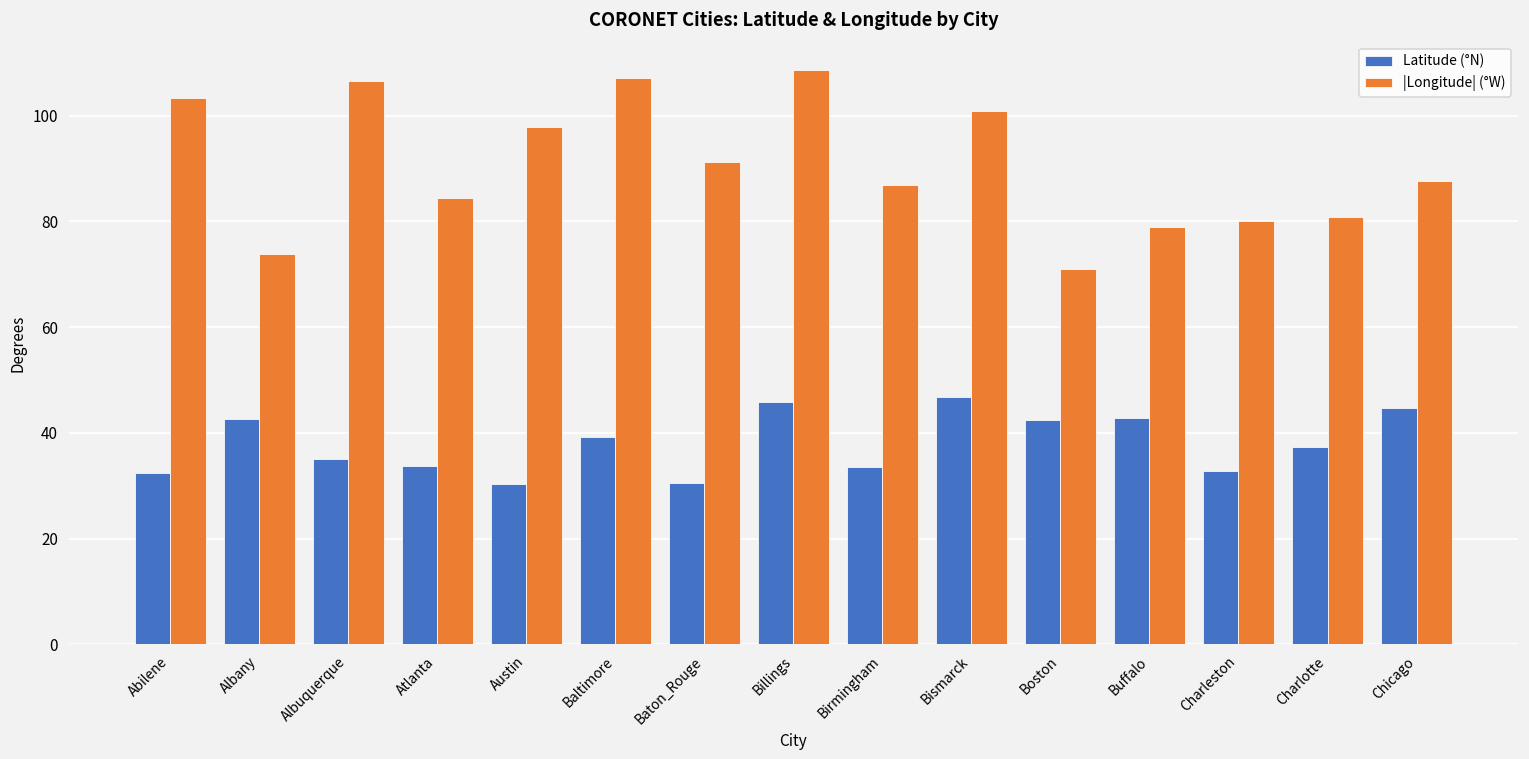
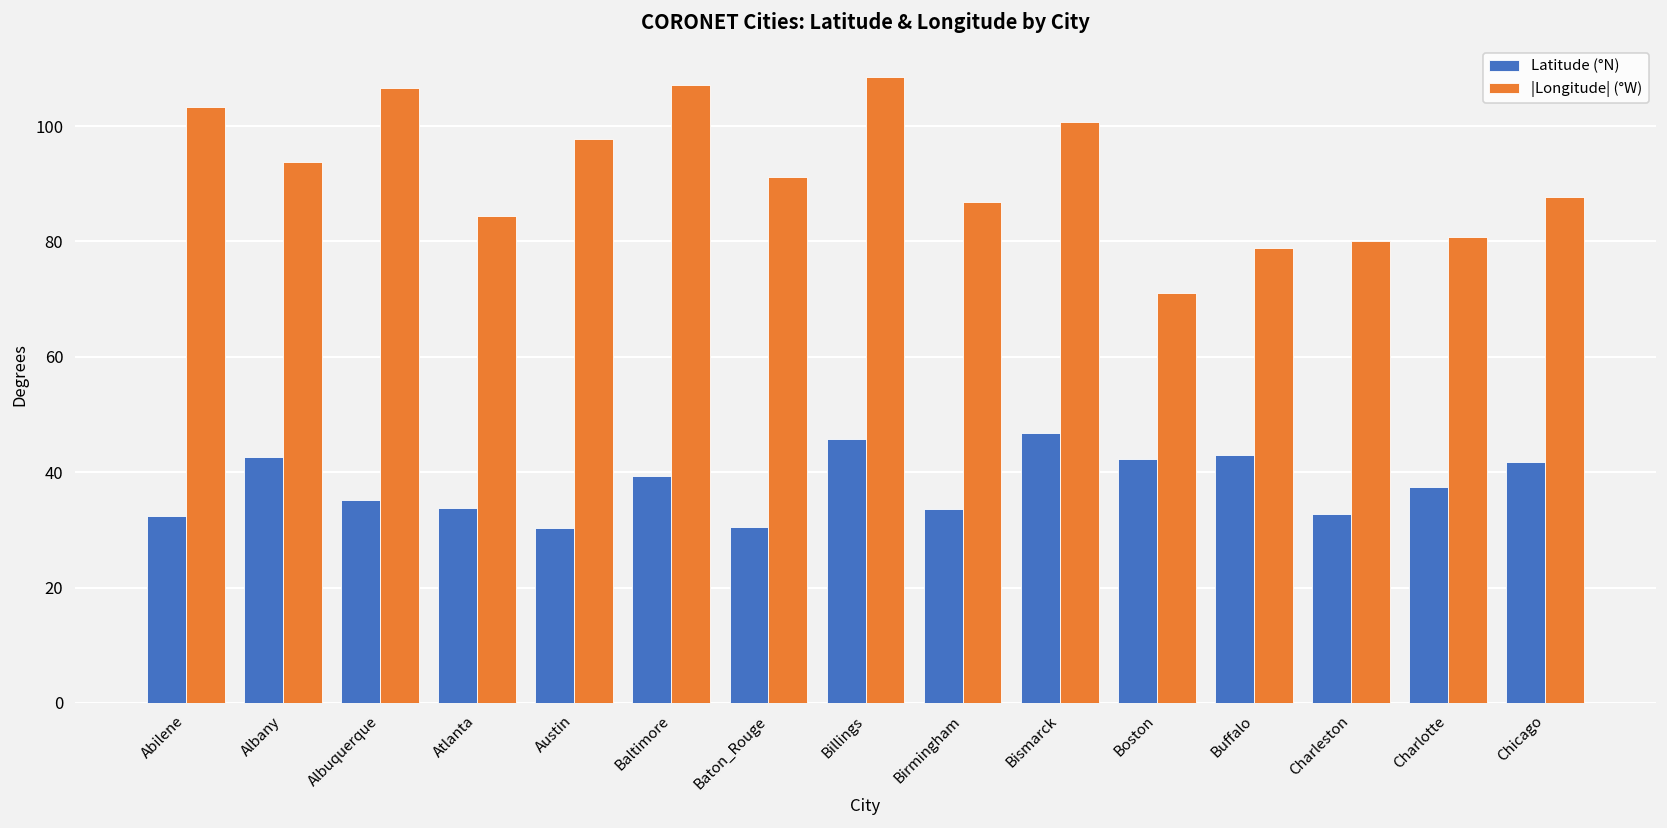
  {
    "Latitude (°N)": {
      "Abilene": 32,
      "Albany": 43,
      "Albuquerque": 35,
      "Atlanta": 34,
      "Austin": 30,
      "Baltimore": 39,
      "Baton_Rouge": 30,
      "Billings": 46,
      "Birmingham": 34,
      "Bismarck": 47,
      "Boston": 42,
      "Buffalo": 43,
      "Charleston": 33,
      "Charlotte": 37,
-     "Chicago": 45
+     "Chicago": 42
    },
    "|Longitude| (°W)": {
      "Abilene": 103,
-     "Albany": 74,
+     "Albany": 94,
      "Albuquerque": 107,
      "Atlanta": 84,
      "Austin": 98,
      "Baltimore": 107,
      "Baton_Rouge": 91,
      "Billings": 109,
      "Birmingham": 87,
      "Bismarck": 101,
      "Boston": 71,
      "Buffalo": 79,
      "Charleston": 80,
      "Charlotte": 81,
      "Chicago": 88
    }
  }
